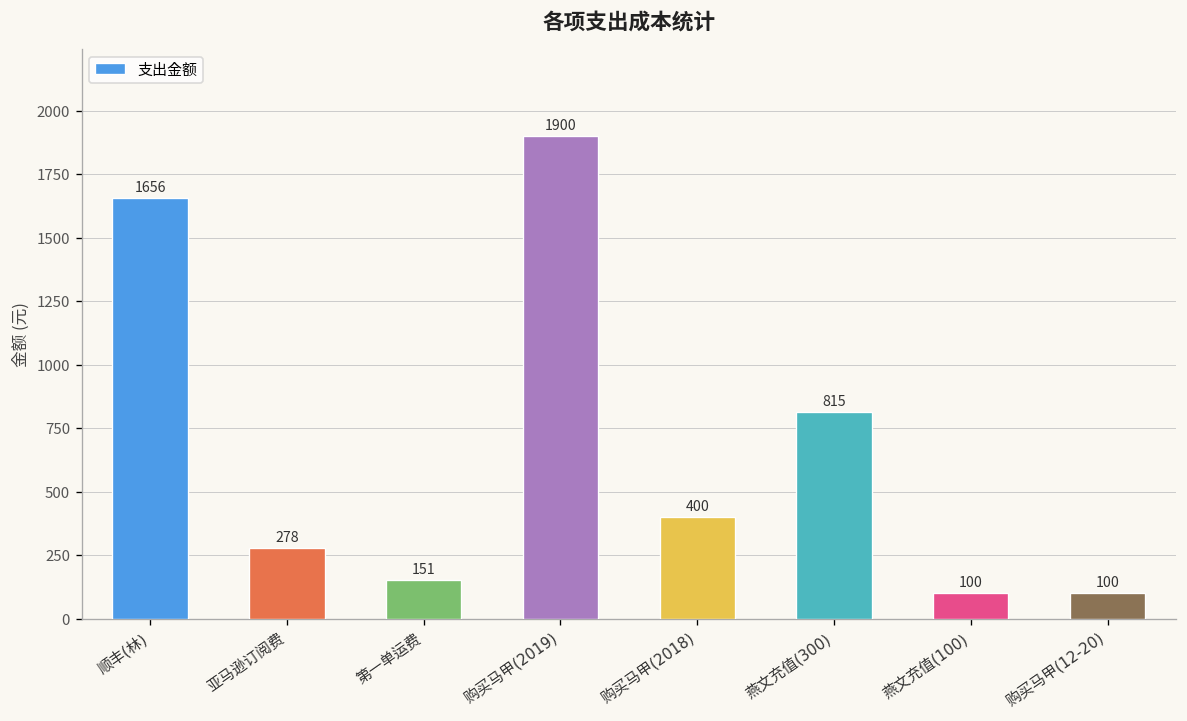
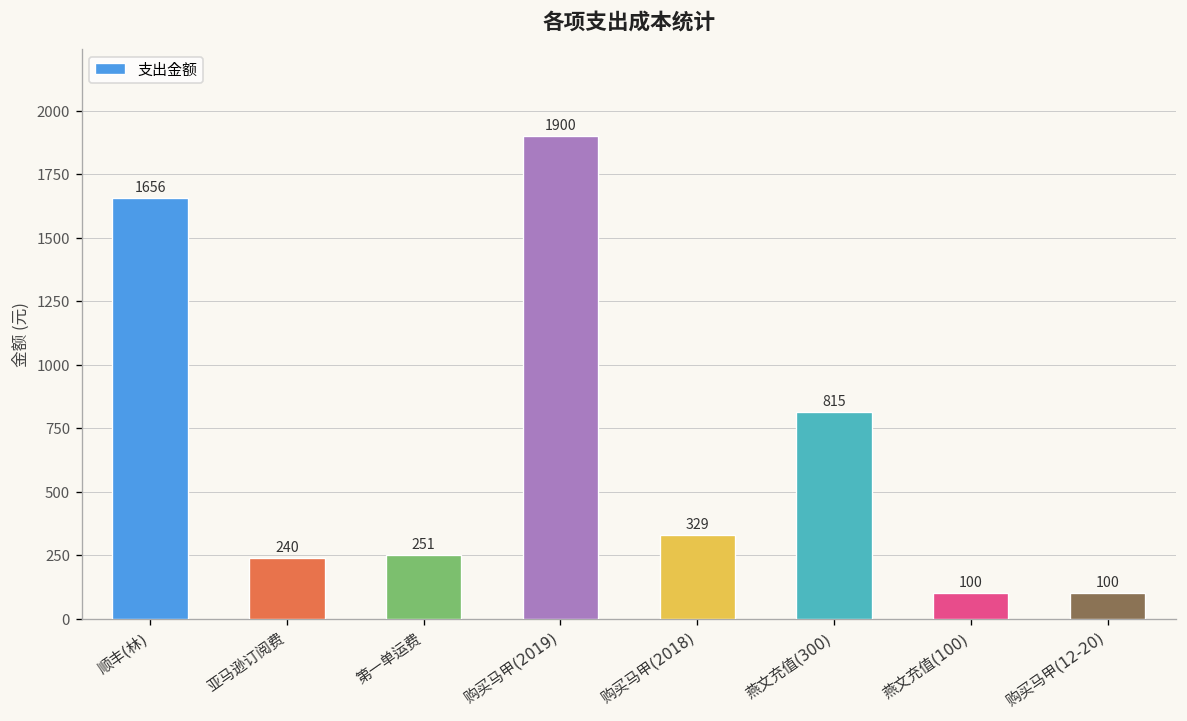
  {
    "顺丰(林)": 1656,
-   "亚马逊订阅费": 278,
-   "第一单运费": 151,
+   "亚马逊订阅费": 240,
+   "第一单运费": 251,
    "购买马甲(2019)": 1900,
-   "购买马甲(2018)": 400,
+   "购买马甲(2018)": 329,
    "燕文充值(300)": 815,
    "燕文充值(100)": 100,
    "购买马甲(12-20)": 100
  }
